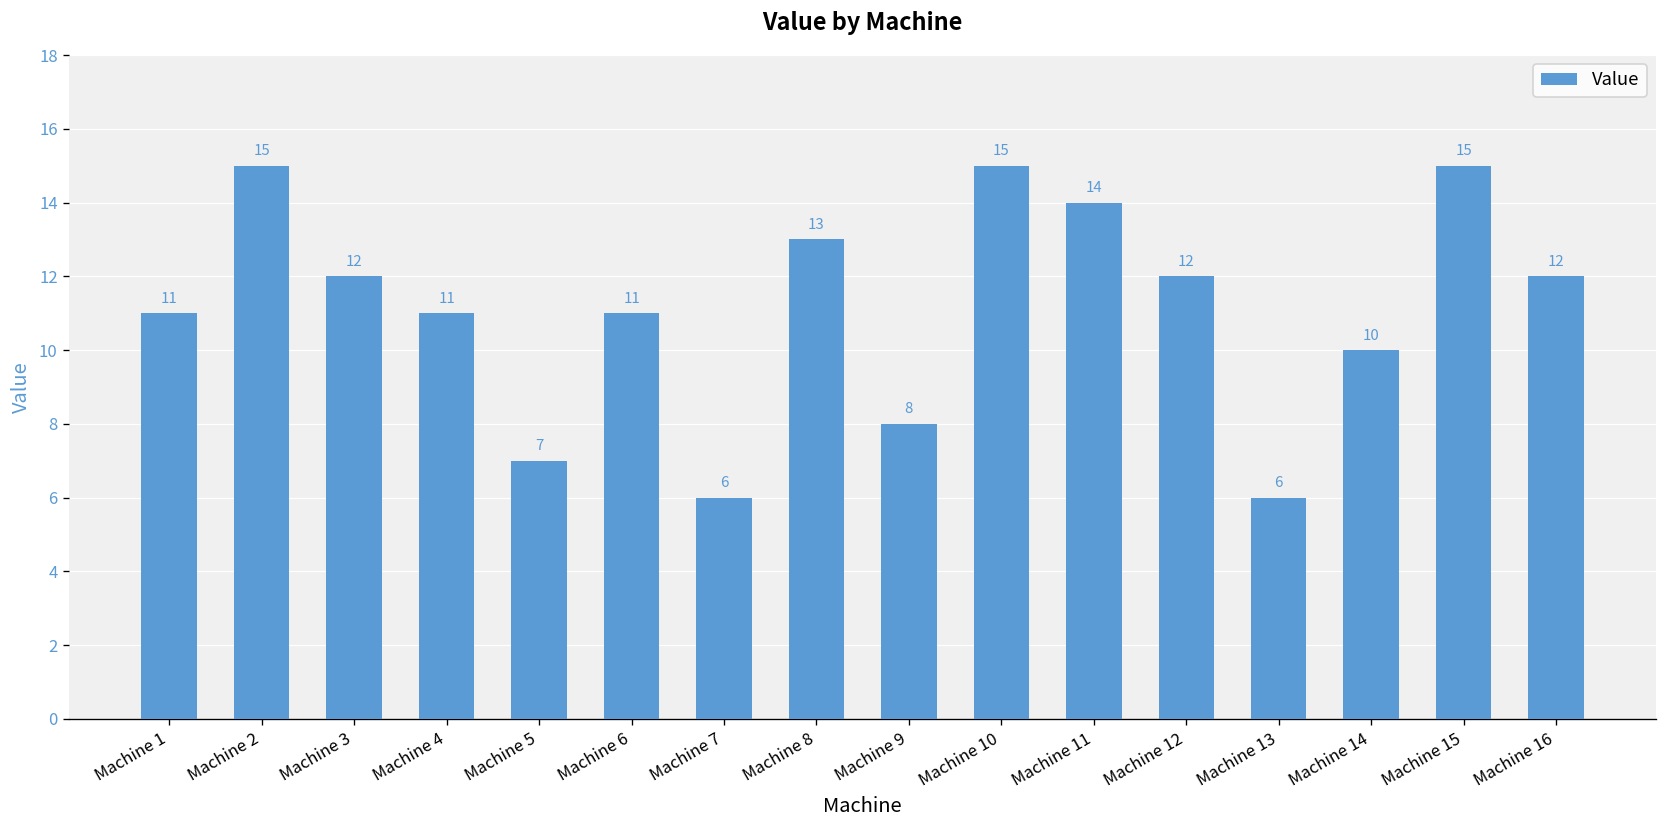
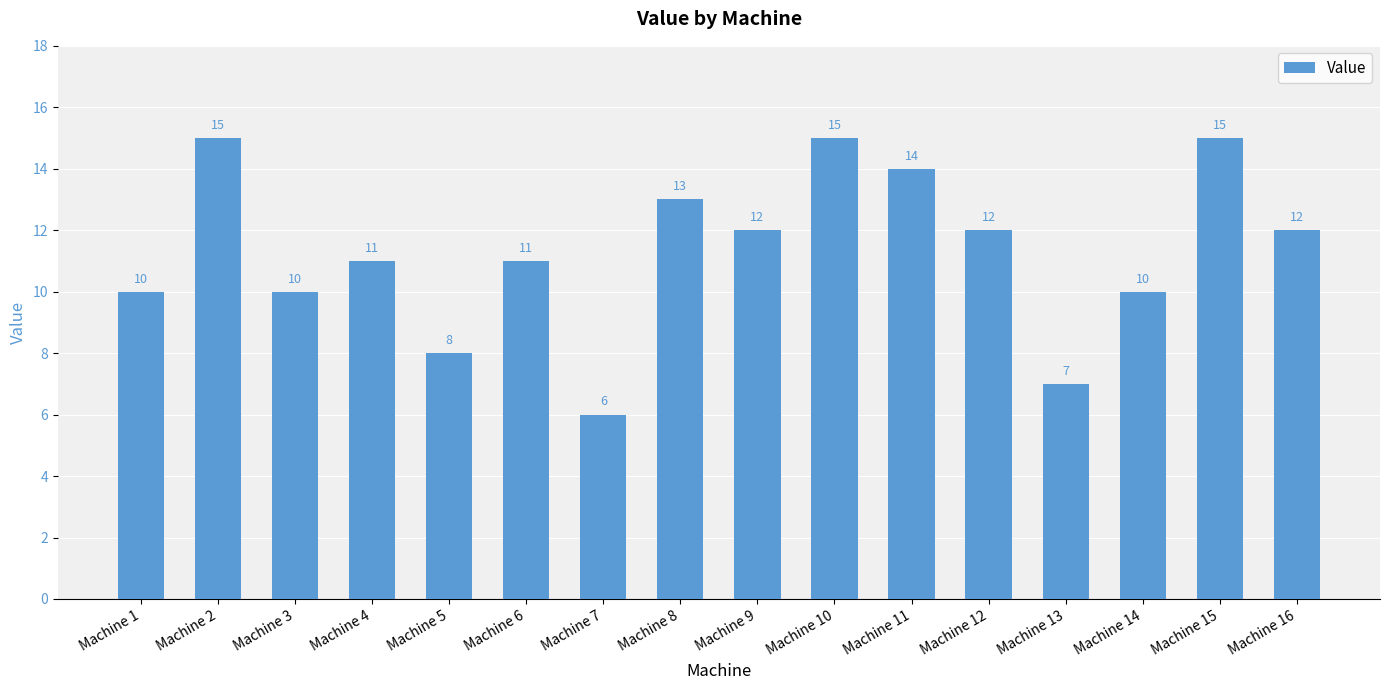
  {
-   "Machine 1": 11,
+   "Machine 1": 10,
    "Machine 2": 15,
-   "Machine 3": 12,
+   "Machine 3": 10,
    "Machine 4": 11,
-   "Machine 5": 7,
+   "Machine 5": 8,
    "Machine 6": 11,
    "Machine 7": 6,
    "Machine 8": 13,
-   "Machine 9": 8,
+   "Machine 9": 12,
    "Machine 10": 15,
    "Machine 11": 14,
    "Machine 12": 12,
-   "Machine 13": 6,
+   "Machine 13": 7,
    "Machine 14": 10,
    "Machine 15": 15,
    "Machine 16": 12
  }
